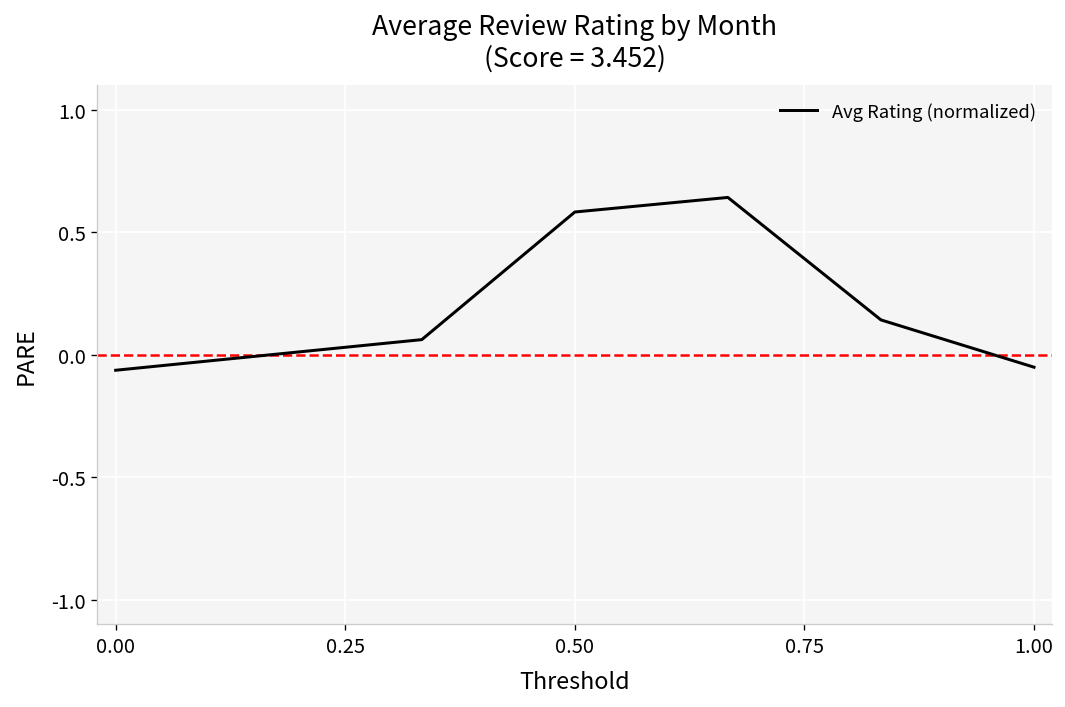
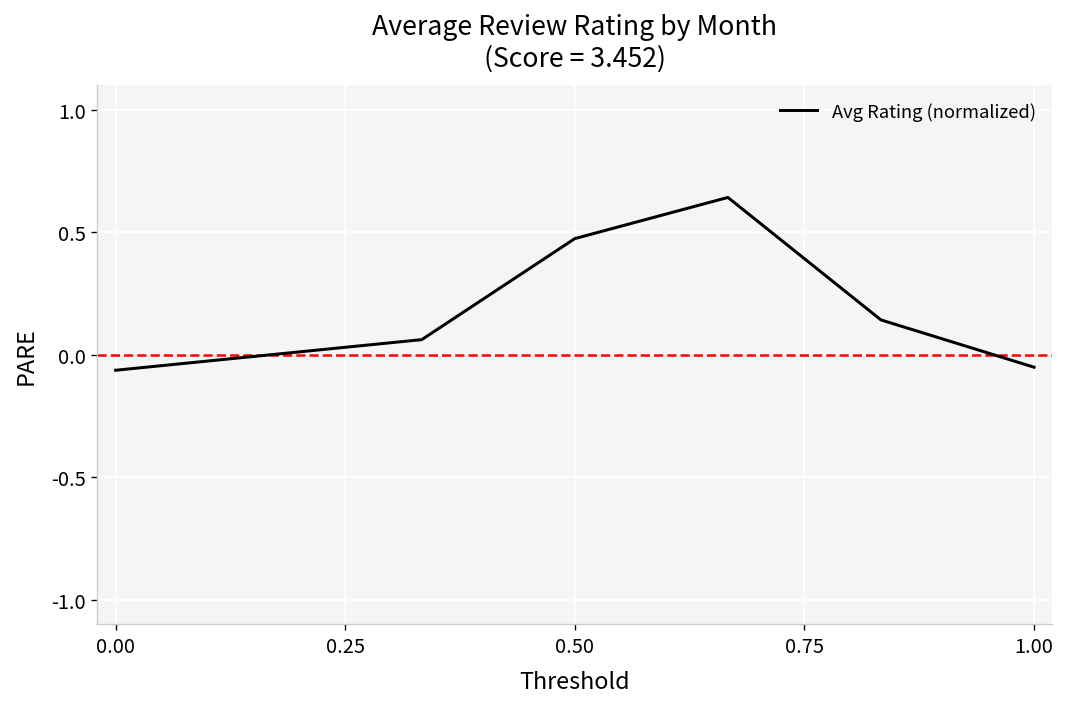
  {
    "0.00": -0.06,
-   "0.50": 0.58,
+   "0.50": 0.48,
    "1.00": -0.05
  }
